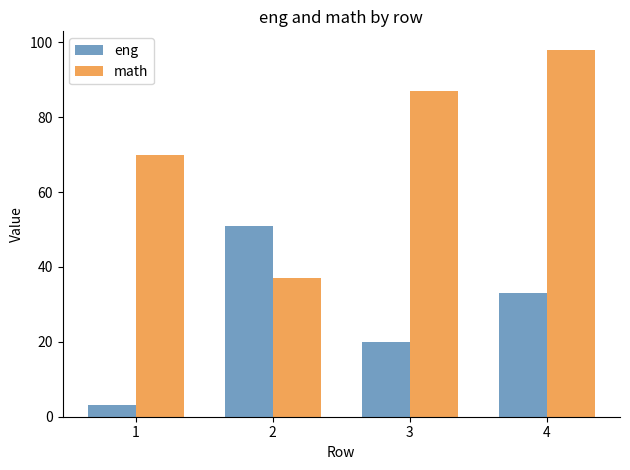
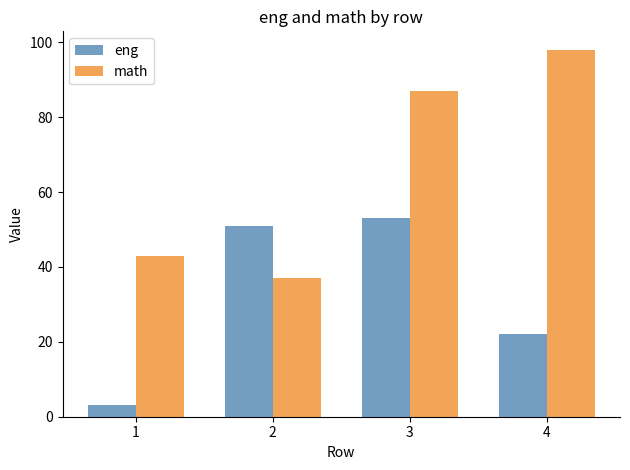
  {
    "eng": {
      "1": 3,
      "2": 51,
-     "3": 20,
-     "4": 33
+     "3": 53,
+     "4": 22
    },
    "math": {
-     "1": 70,
+     "1": 43,
      "2": 37,
      "3": 87,
      "4": 98
    }
  }
